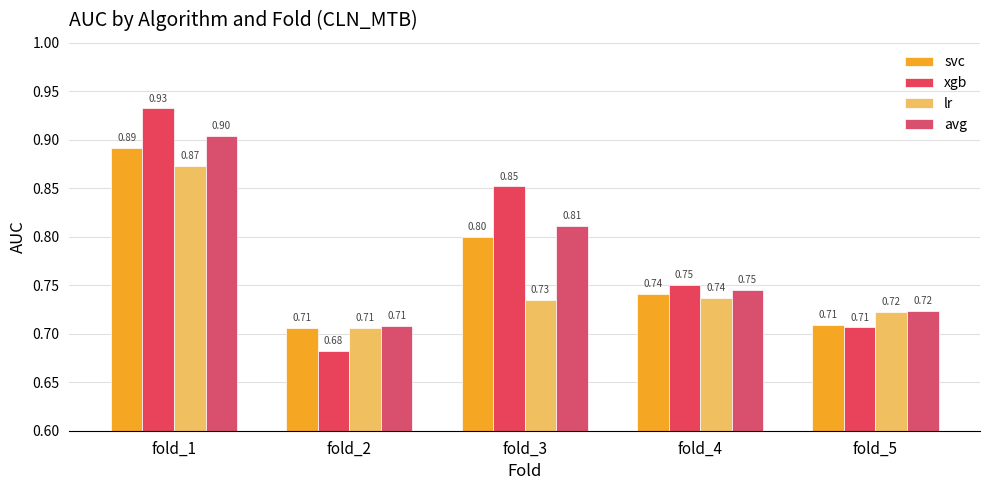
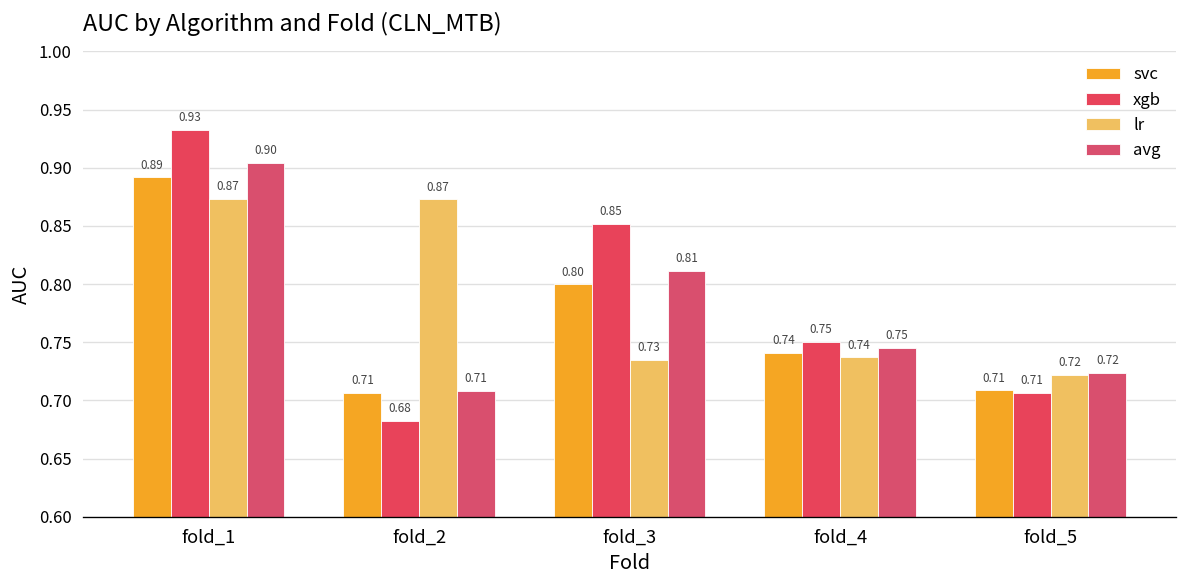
  {
    "svc": {
      "fold_1": 0.89,
      "fold_2": 0.71,
      "fold_3": 0.80,
      "fold_4": 0.74,
      "fold_5": 0.71
    },
    "lr": {
      "fold_1": 0.87,
-     "fold_2": 0.71,
+     "fold_2": 0.87,
      "fold_3": 0.73,
      "fold_4": 0.74,
      "fold_5": 0.72
    }
  }
